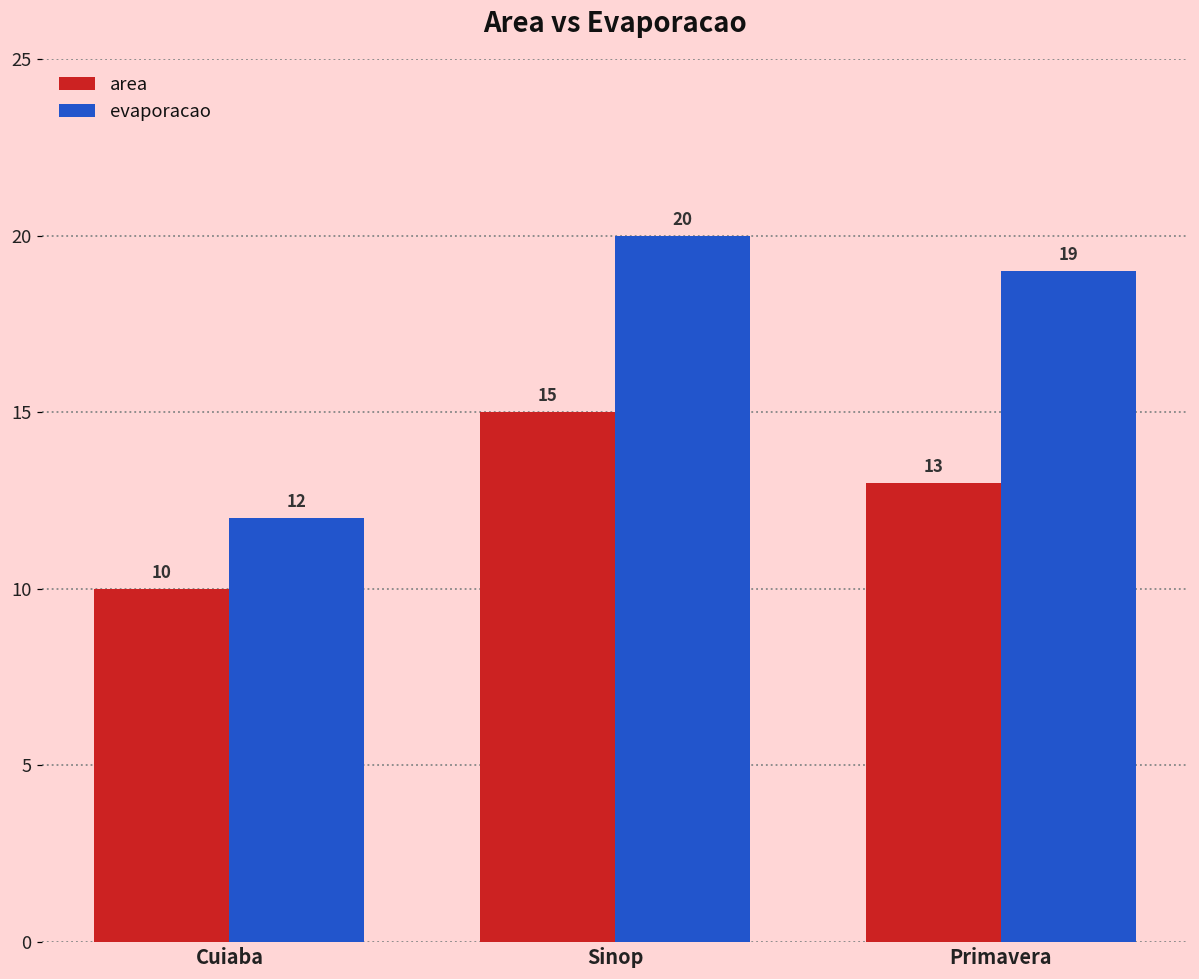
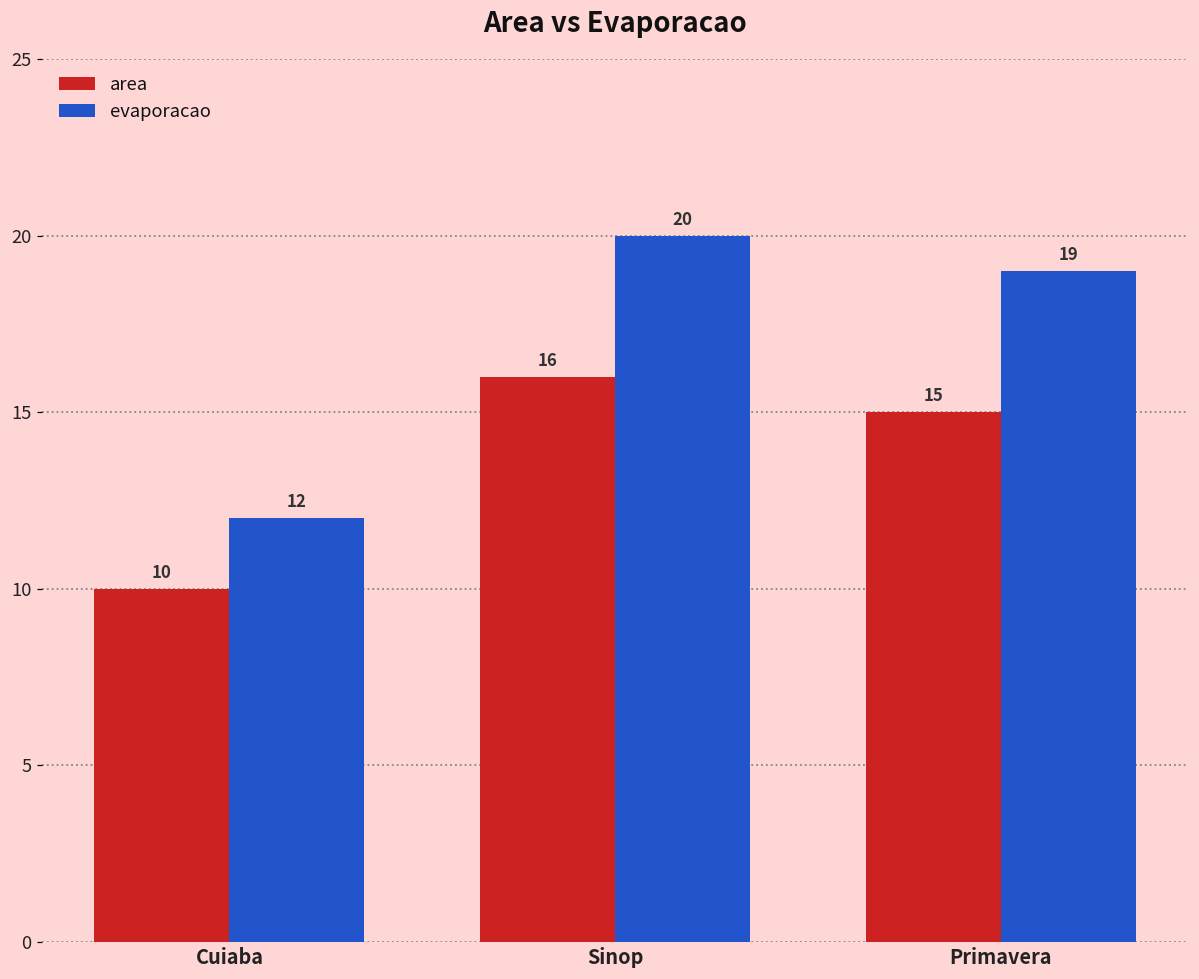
  {
    "area": {
      "Cuiaba": 10,
-     "Sinop": 15,
-     "Primavera": 13
+     "Sinop": 16,
+     "Primavera": 15
    },
    "evaporacao": {
      "Cuiaba": 12,
      "Sinop": 20,
      "Primavera": 19
    }
  }
